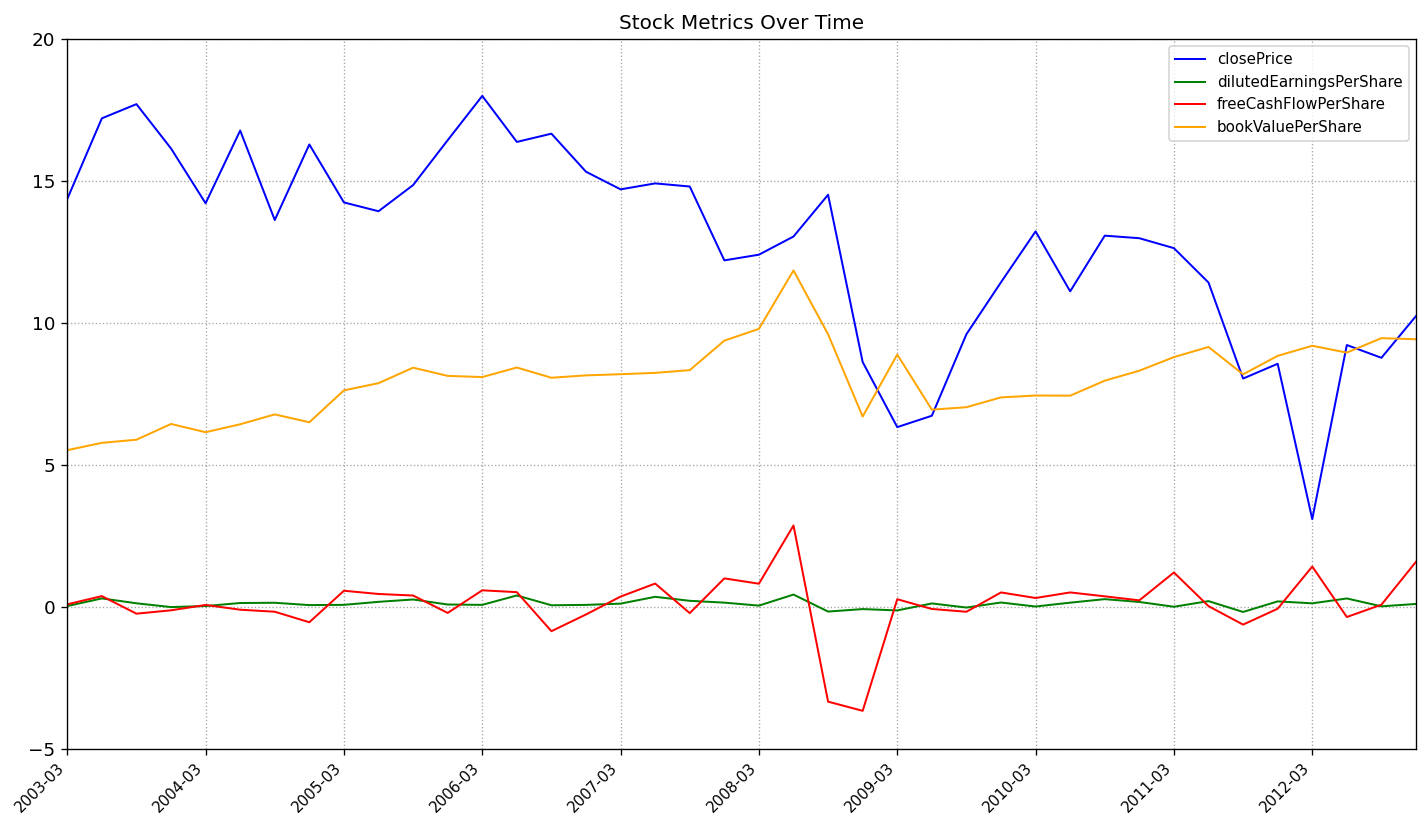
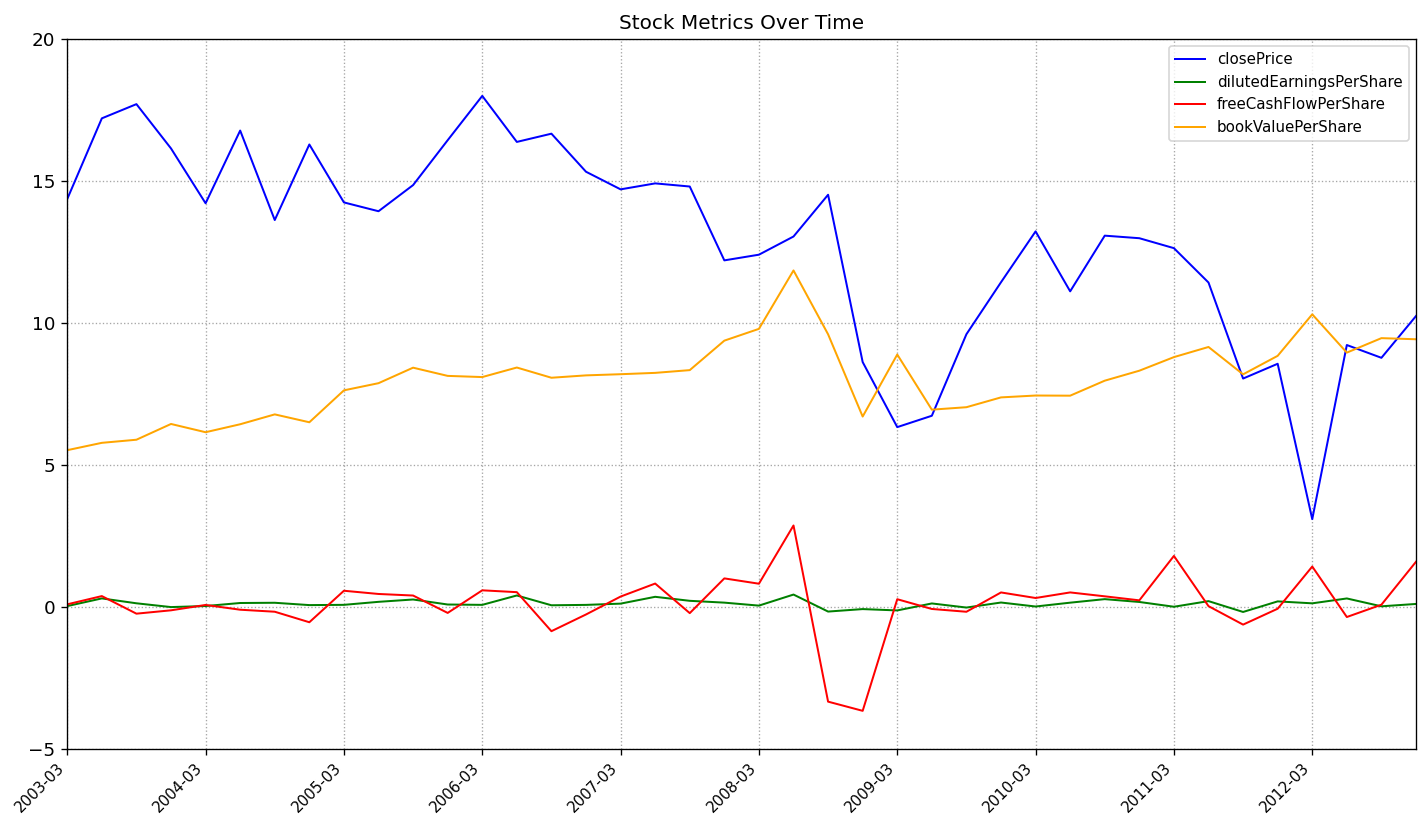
  {
    "closePrice": {
      "2003-03": 14.4,
      "2004-03": 14.2,
      "2005-03": 14.2,
      "2006-03": 18.0,
      "2007-03": 14.7,
      "2008-03": 12.4,
      "2009-03": 6.3,
      "2010-03": 13.2,
      "2011-03": 12.6,
      "2012-03": 3.1
    },
    "dilutedEarningsPerShare": {
      "2005-03": 0.1,
      "2006-03": 0.1,
      "2007-03": 0.1,
      "2008-03": 0.0,
      "2009-03": -0.1,
      "2010-03": 0.0,
      "2011-03": 0.0,
      "2012-03": 0.1
    },
    "freeCashFlowPerShare": {
      "2005-03": 0.6,
      "2006-03": 0.6,
      "2007-03": 0.4,
      "2008-03": 0.8,
      "2009-03": 0.3,
      "2010-03": 0.3,
-     "2011-03": 1.2,
+     "2011-03": 1.8,
      "2012-03": 1.4
    },
    "bookValuePerShare": {
      "2003-03": 5.5,
      "2004-03": 6.2,
      "2005-03": 7.6,
      "2006-03": 8.1,
      "2007-03": 8.2,
      "2008-03": 9.8,
      "2009-03": 8.9,
      "2010-03": 7.4,
      "2011-03": 8.8,
-     "2012-03": 9.2
+     "2012-03": 10.3
    }
  }
